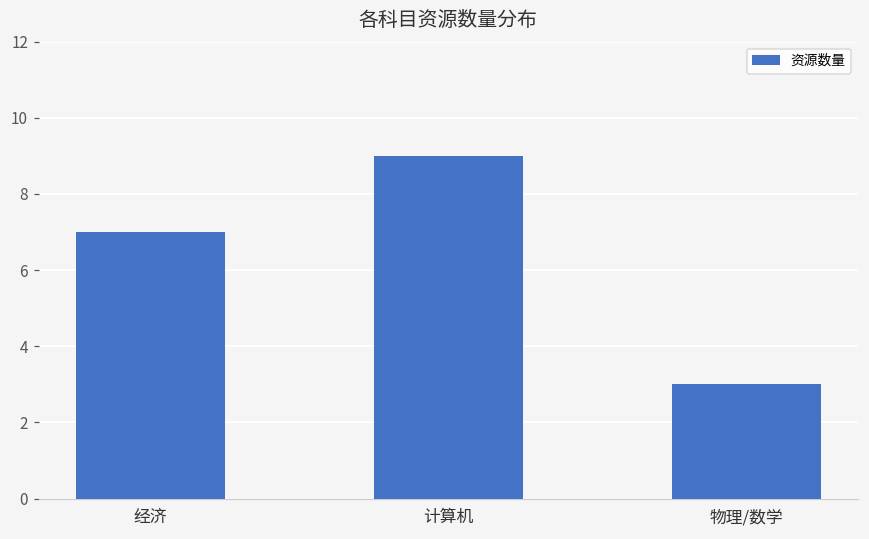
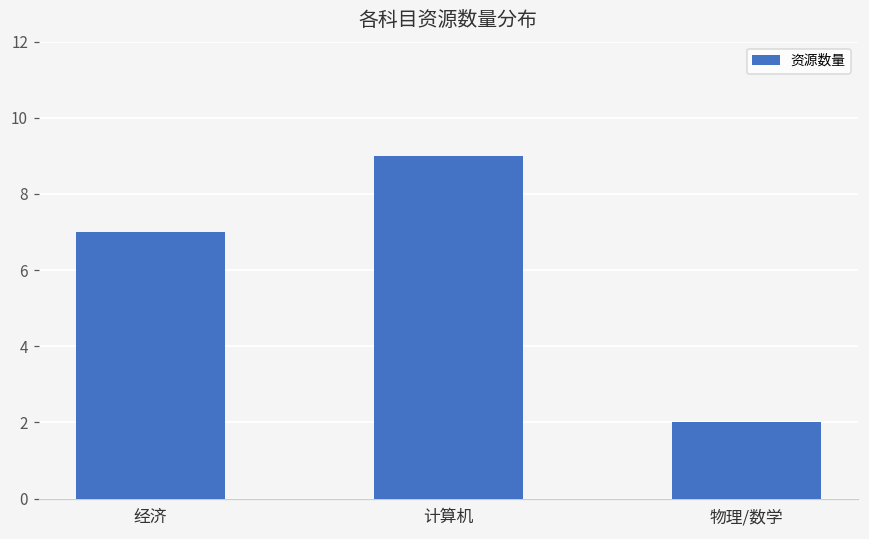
  {
    "经济": 7,
    "计算机": 9,
-   "物理/数学": 3
+   "物理/数学": 2
  }
